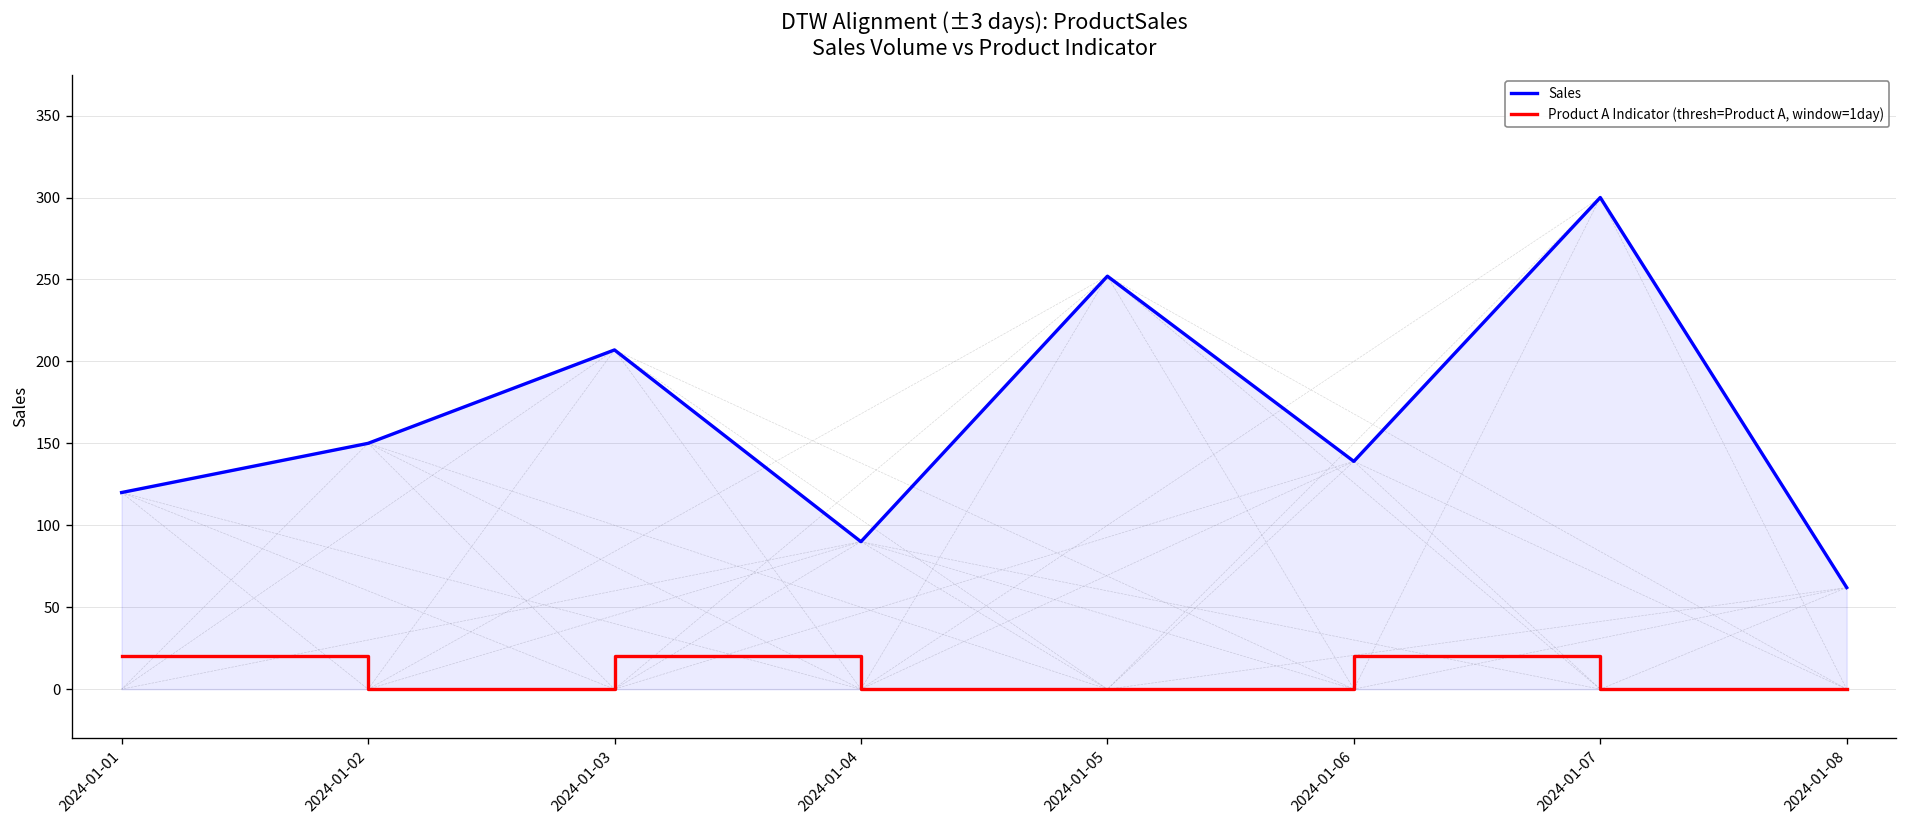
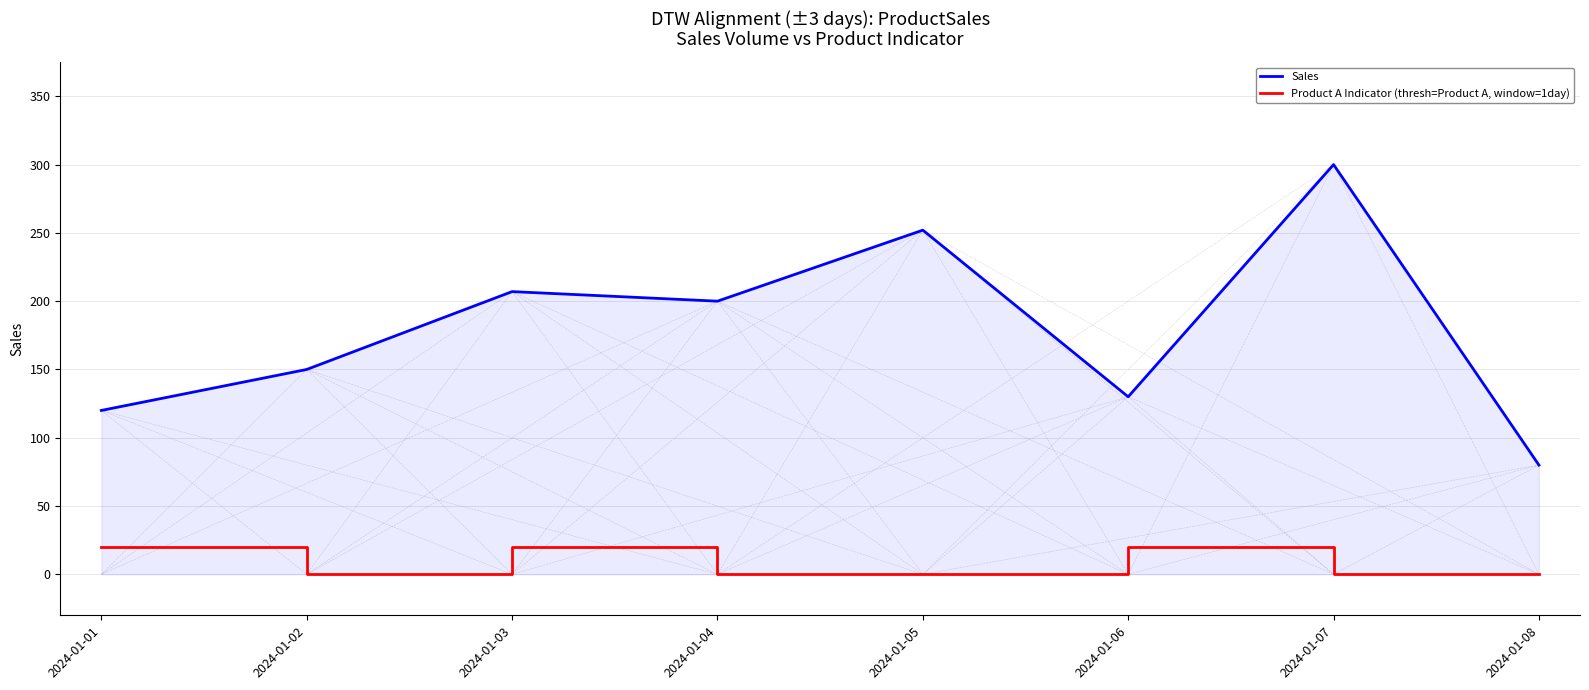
  {
    "Sales": {
-     "2024-01-04": 90,
-     "2024-01-06": 139,
-     "2024-01-08": 62
+     "2024-01-04": 200,
+     "2024-01-06": 130,
+     "2024-01-08": 80
    },
    "Product A Indicator (thresh=Product A, window=1day)": {
      "2024-01-01": 20,
      "2024-01-03": 20,
      "2024-01-06": 20
    }
  }
